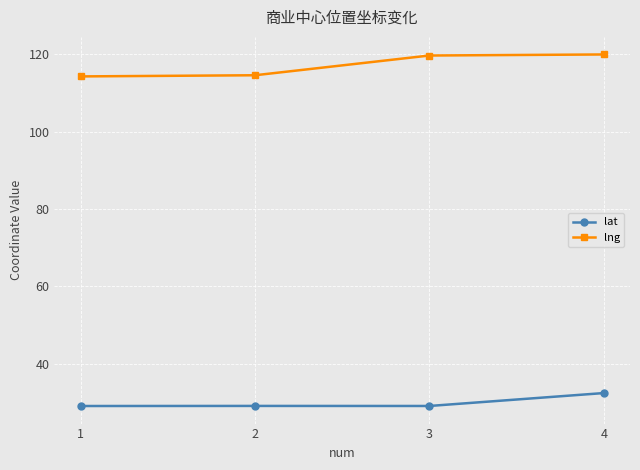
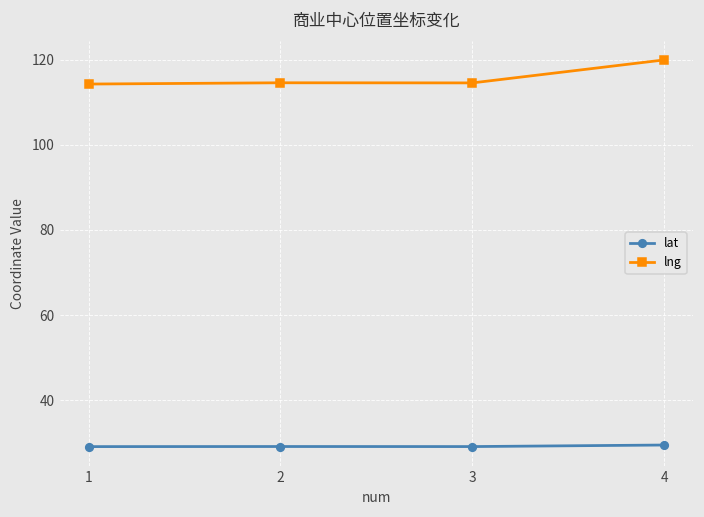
  {
    "lat": {
      "1": 29,
      "2": 29,
      "3": 29,
-     "4": 32
+     "4": 29
    },
    "lng": {
      "1": 114,
      "2": 115,
-     "3": 120,
+     "3": 115,
      "4": 120
    }
  }
